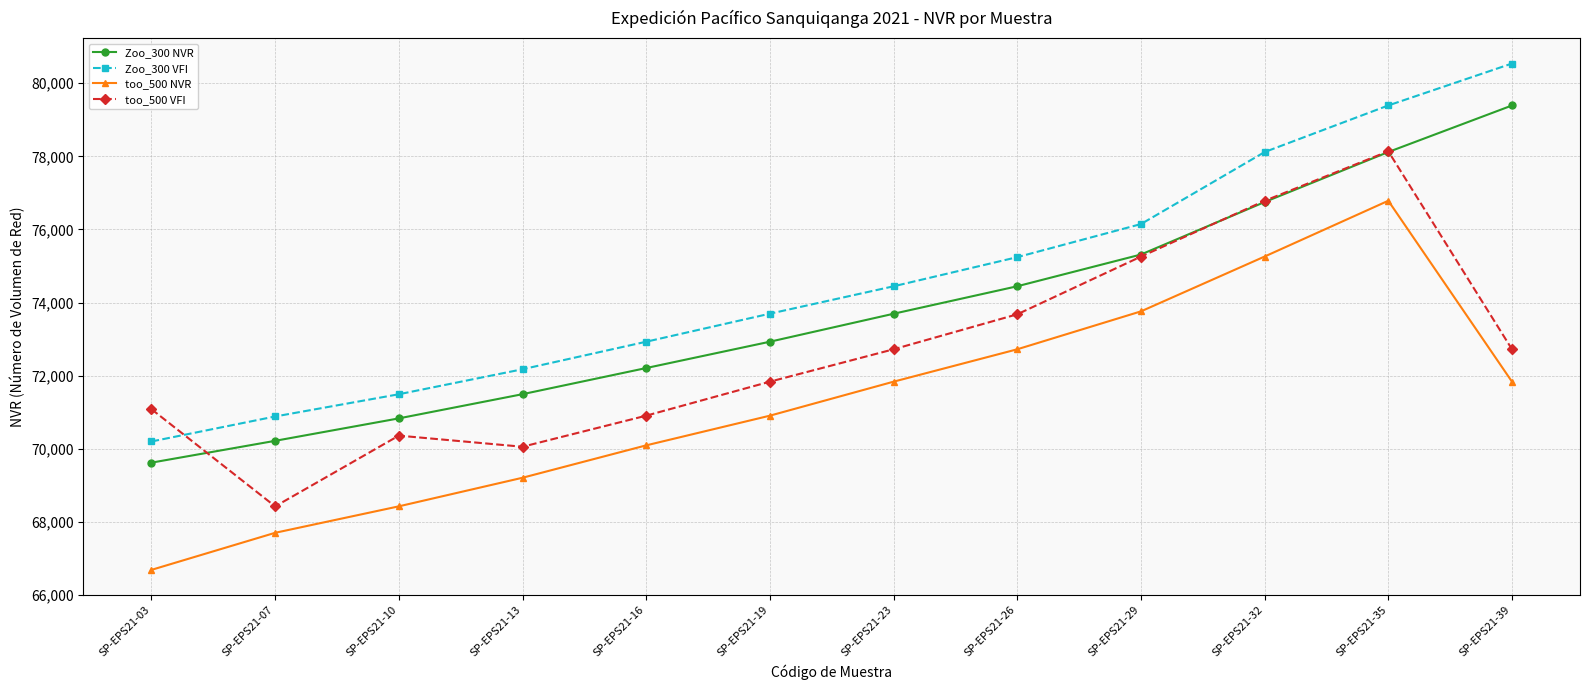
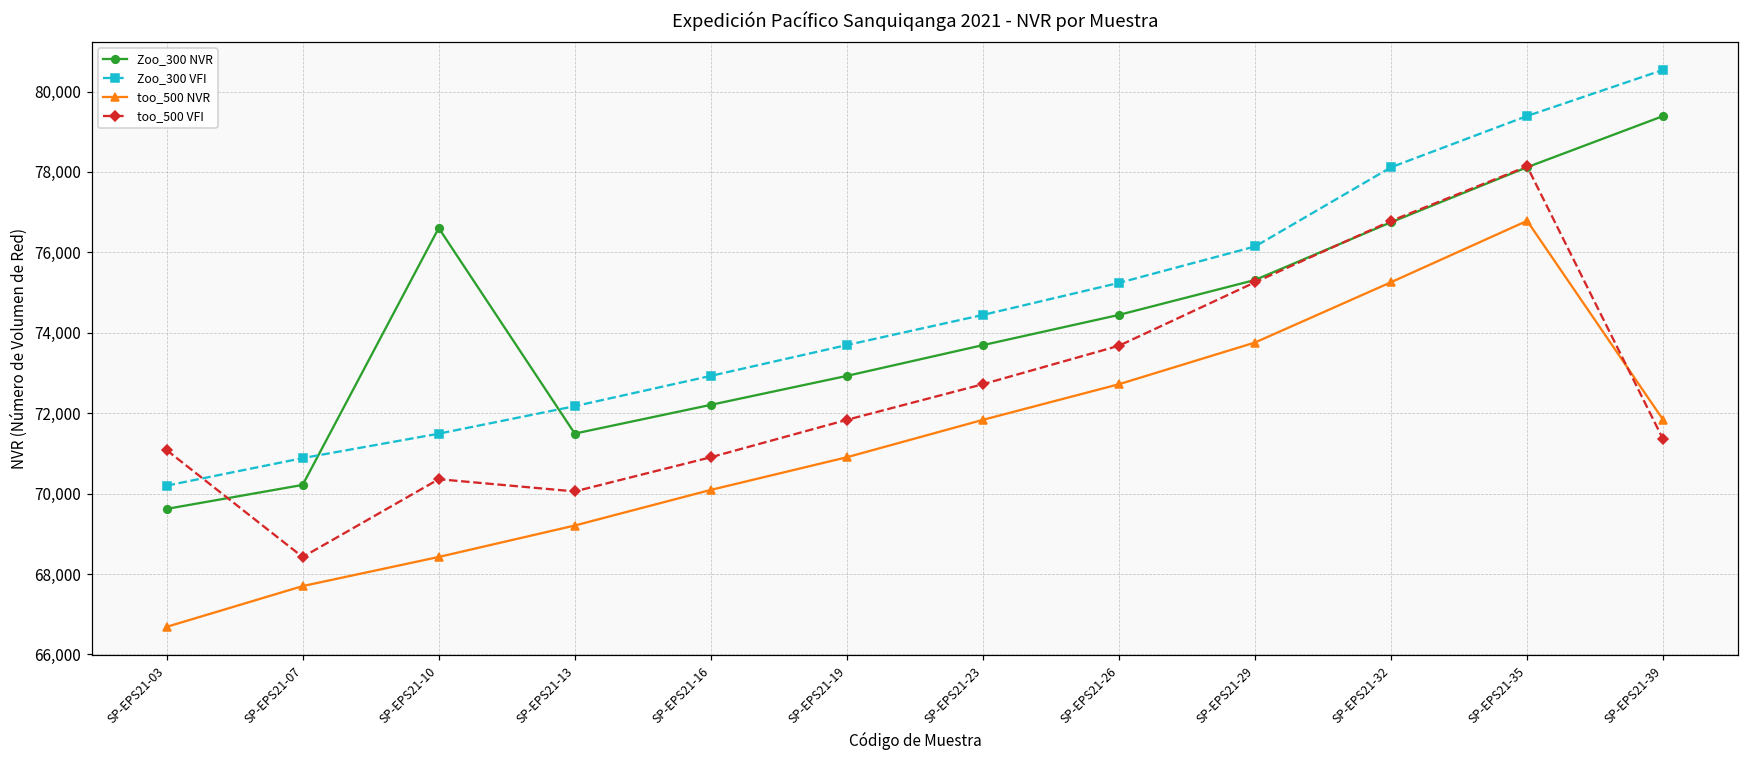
  {
    "Zoo_300 NVR": {
      "SP-EPS21-03": "69,600",
      "SP-EPS21-07": "70,200",
-     "SP-EPS21-10": "70,800",
+     "SP-EPS21-10": "76,600",
      "SP-EPS21-13": "71,500",
      "SP-EPS21-16": "72,200",
      "SP-EPS21-19": "72,900",
      "SP-EPS21-23": "73,700",
      "SP-EPS21-26": "74,400",
      "SP-EPS21-39": "79,400"
    },
    "Zoo_300 VFI": {
      "SP-EPS21-03": "70,200",
      "SP-EPS21-07": "70,900",
      "SP-EPS21-10": "71,500",
      "SP-EPS21-13": "72,200",
      "SP-EPS21-16": "72,900",
      "SP-EPS21-19": "73,700",
      "SP-EPS21-23": "74,400",
      "SP-EPS21-26": "75,200",
      "SP-EPS21-29": "76,100",
      "SP-EPS21-32": "78,100",
      "SP-EPS21-35": "79,400",
      "SP-EPS21-39": "80,500"
    },
    "too_500 NVR": {
      "SP-EPS21-03": "66,700",
      "SP-EPS21-07": "67,700",
      "SP-EPS21-10": "68,400",
      "SP-EPS21-13": "69,200",
      "SP-EPS21-16": "70,100",
      "SP-EPS21-19": "70,900",
      "SP-EPS21-23": "71,800",
      "SP-EPS21-26": "72,700",
      "SP-EPS21-29": "73,800",
      "SP-EPS21-32": "75,300",
      "SP-EPS21-35": "76,800",
      "SP-EPS21-39": "71,800"
    },
    "too_500 VFI": {
      "SP-EPS21-03": "71,100",
      "SP-EPS21-07": "68,400",
      "SP-EPS21-10": "70,400",
      "SP-EPS21-13": "70,100",
      "SP-EPS21-16": "70,900",
      "SP-EPS21-19": "71,800",
      "SP-EPS21-23": "72,700",
      "SP-EPS21-26": "73,700",
-     "SP-EPS21-39": "72,700"
+     "SP-EPS21-39": "71,300"
    }
  }
